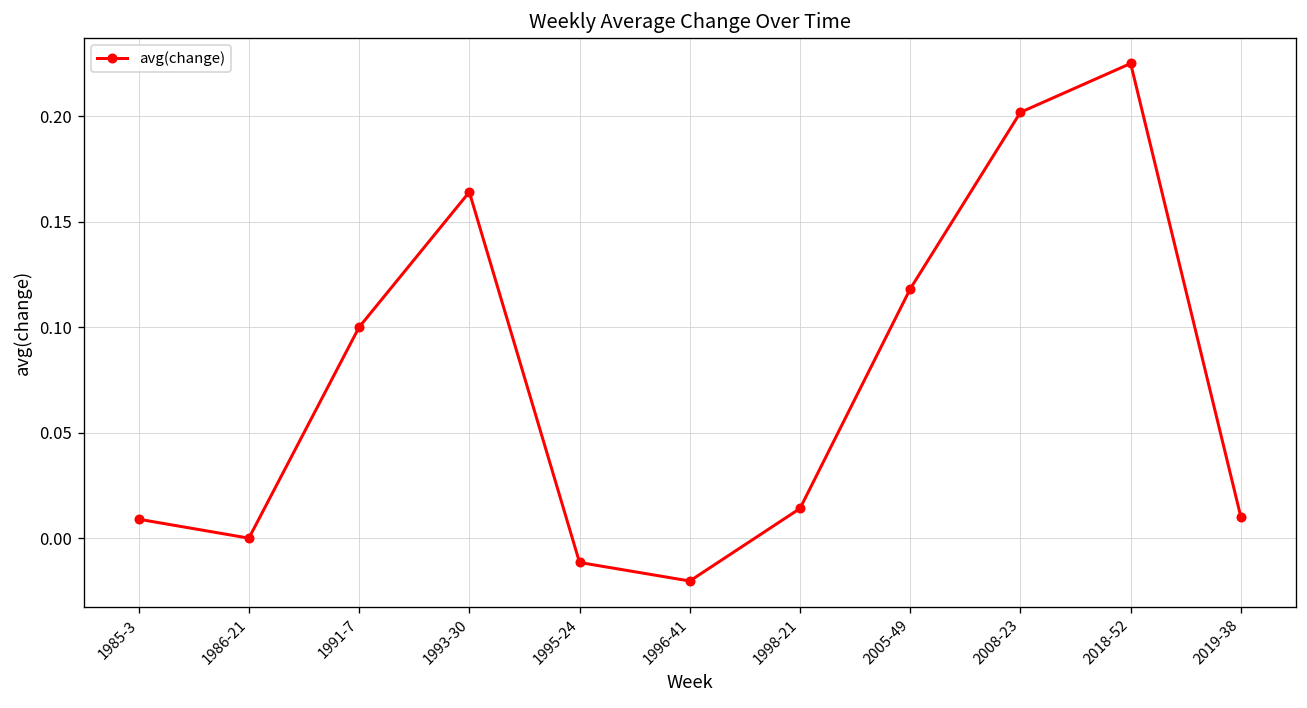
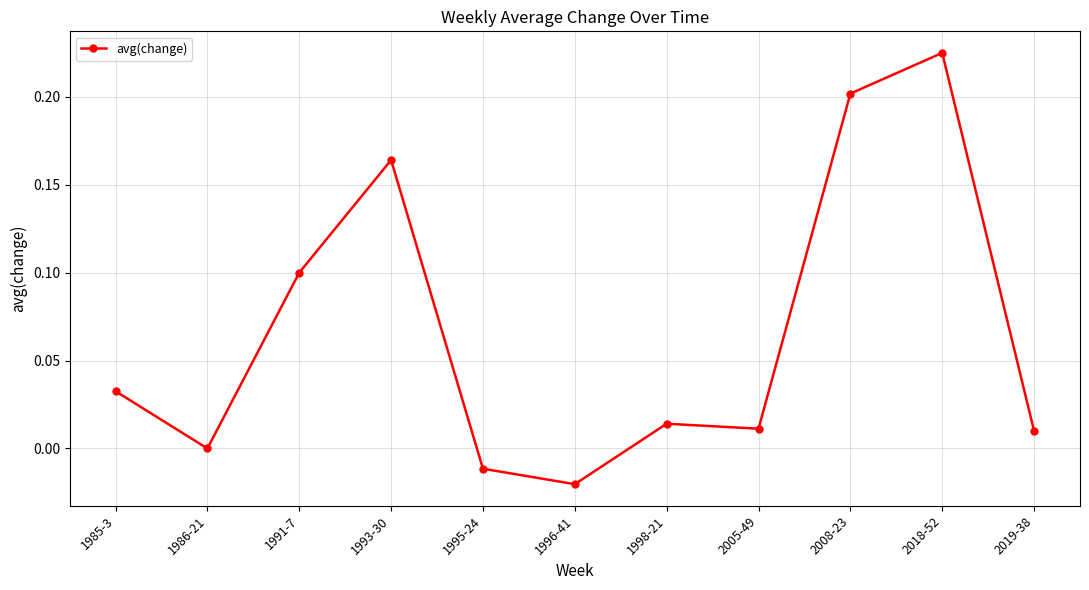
  {
-   "1985-3": 0.009,
+   "1985-3": 0.033,
    "1986-21": 0.000,
    "1991-7": 0.100,
    "1993-30": 0.164,
    "1995-24": -0.012,
    "1996-41": -0.020,
    "1998-21": 0.014,
-   "2005-49": 0.118,
+   "2005-49": 0.011,
    "2008-23": 0.202,
    "2018-52": 0.225,
    "2019-38": 0.010
  }
